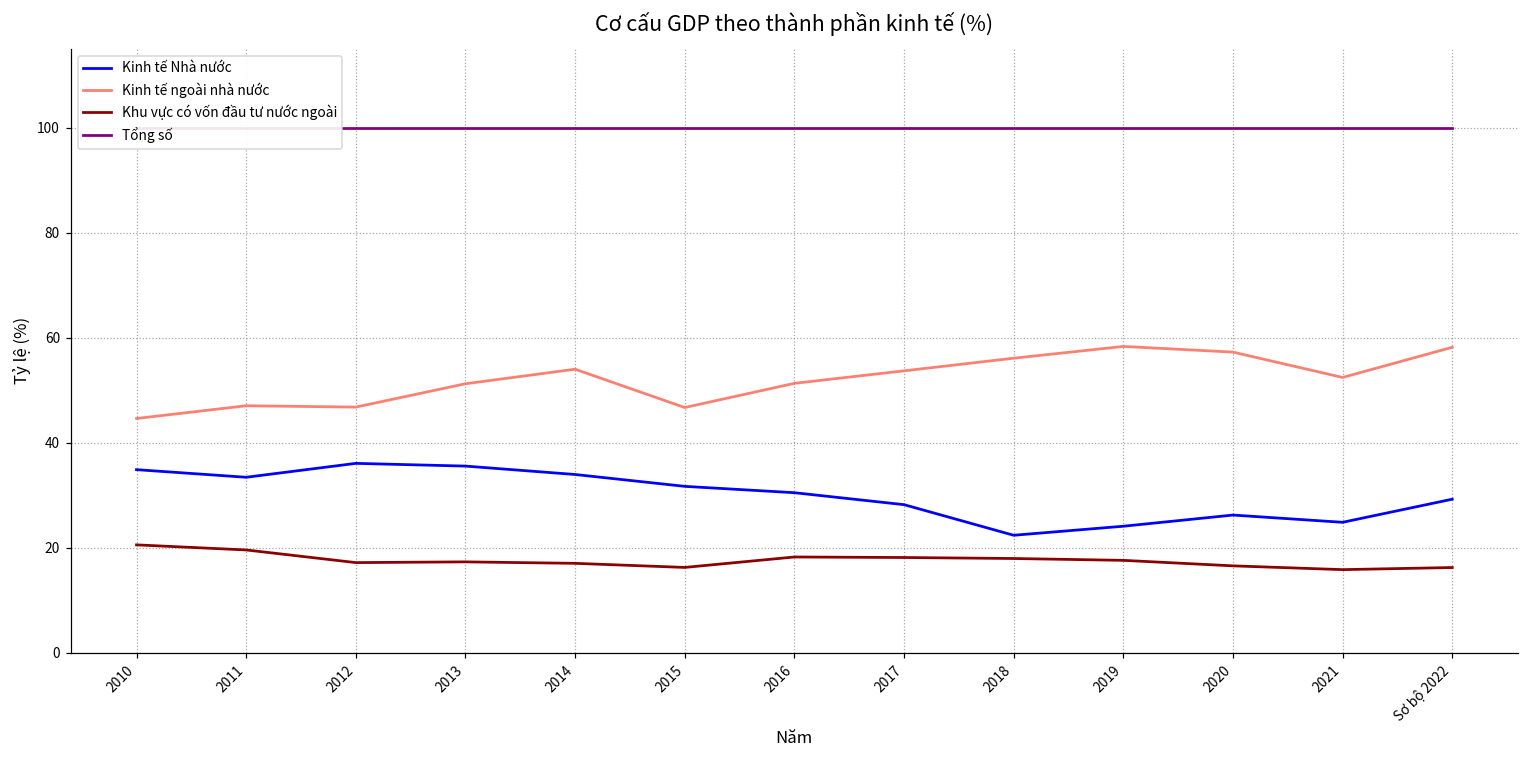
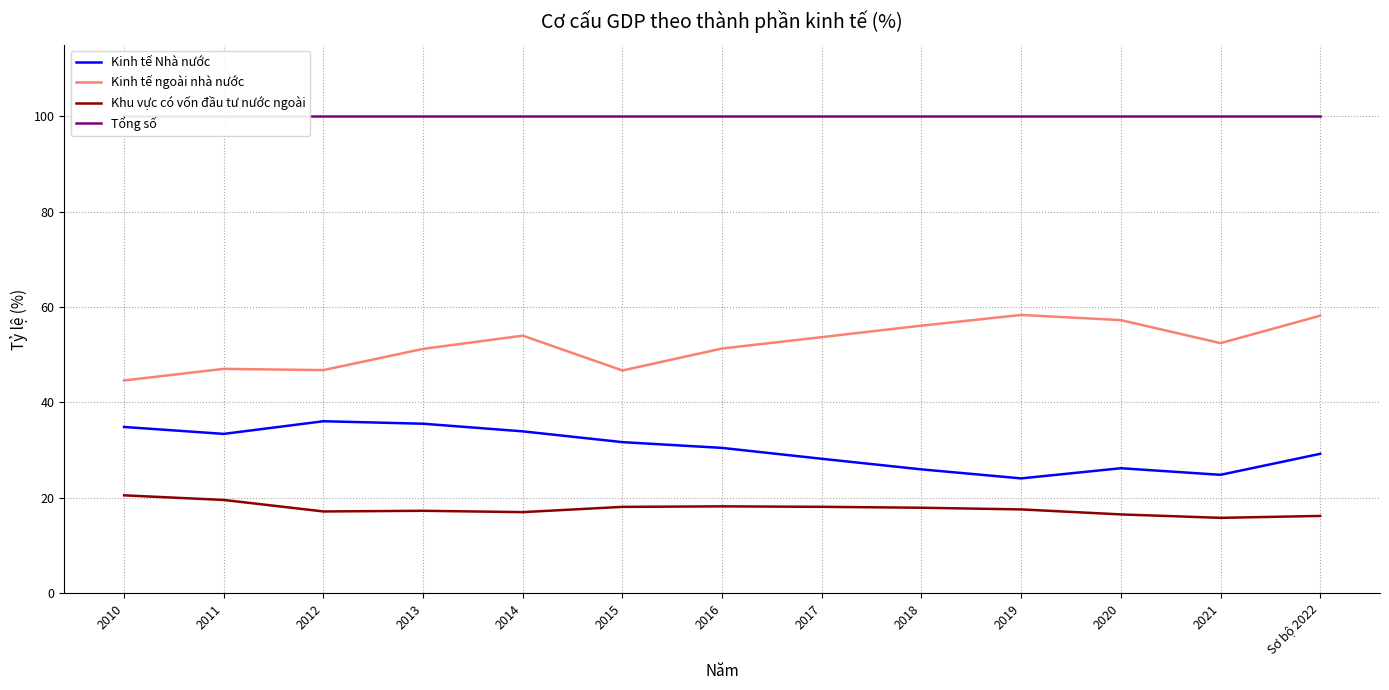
  {
    "Kinh tế Nhà nước": {
      "2010": 35,
      "2011": 33,
      "2012": 36,
      "2013": 36,
      "2014": 34,
      "2015": 32,
      "2016": 30,
      "2017": 28,
-     "2018": 22,
+     "2018": 26,
      "2019": 24,
      "2020": 26,
      "2021": 25,
      "Sơ bộ 2022": 29
    },
    "Kinh tế ngoài nhà nước": {
      "2010": 45,
      "2011": 47,
      "2012": 47,
      "2013": 51,
      "2014": 54,
      "2015": 47,
      "2016": 51,
      "2017": 54,
      "2018": 56,
      "2019": 58,
      "2020": 57,
      "2021": 52,
      "Sơ bộ 2022": 58
    },
    "Khu vực có vốn đầu tư nước ngoài": {
      "2010": 21,
      "2011": 20,
      "2012": 17,
      "2013": 17,
      "2014": 17,
-     "2015": 16,
+     "2015": 18,
      "2016": 18,
      "2017": 18,
      "2018": 18,
      "2019": 18,
      "2020": 17,
      "2021": 16,
      "Sơ bộ 2022": 16
    },
    "Tổng số": {
      "2012": 100,
      "2013": 100,
      "2014": 100,
      "2015": 100,
      "2016": 100,
      "2017": 100,
      "2018": 100,
      "2019": 100,
      "2020": 100,
      "2021": 100,
      "Sơ bộ 2022": 100
    }
  }
